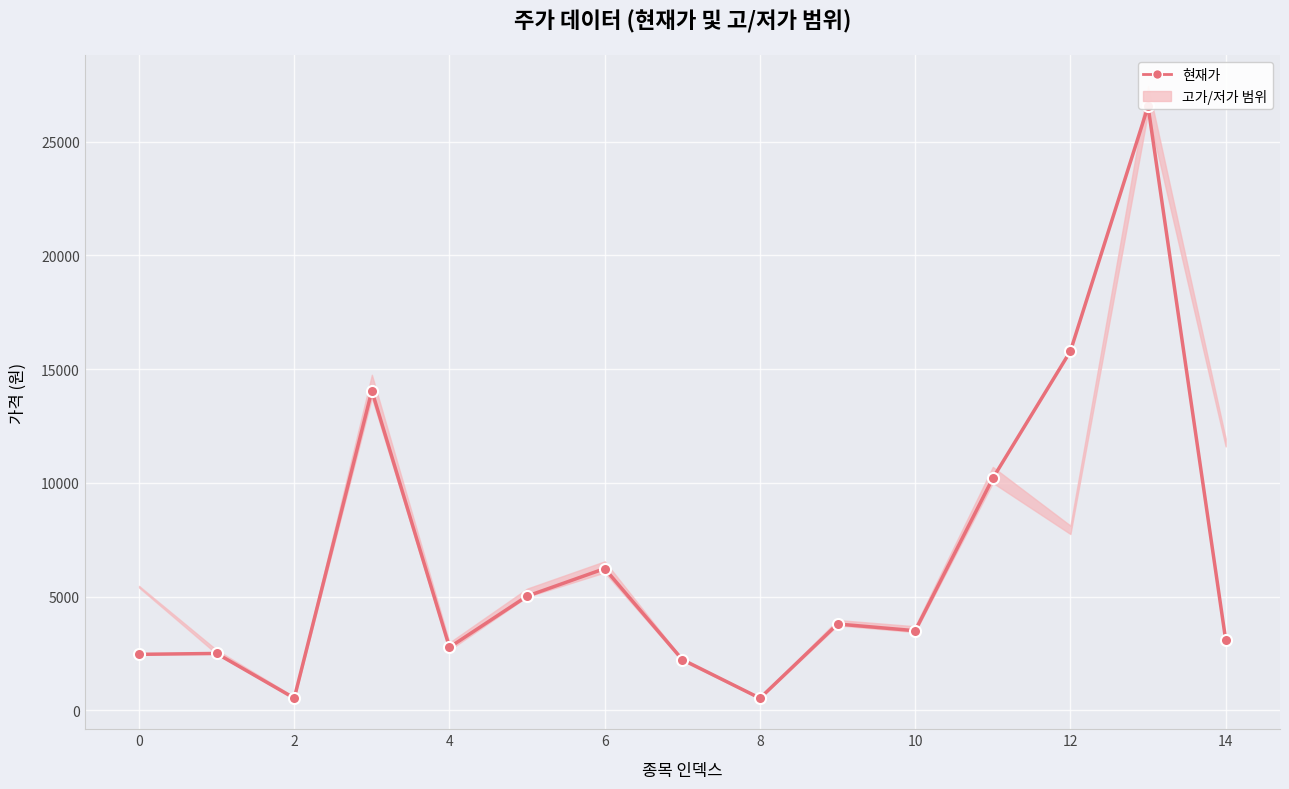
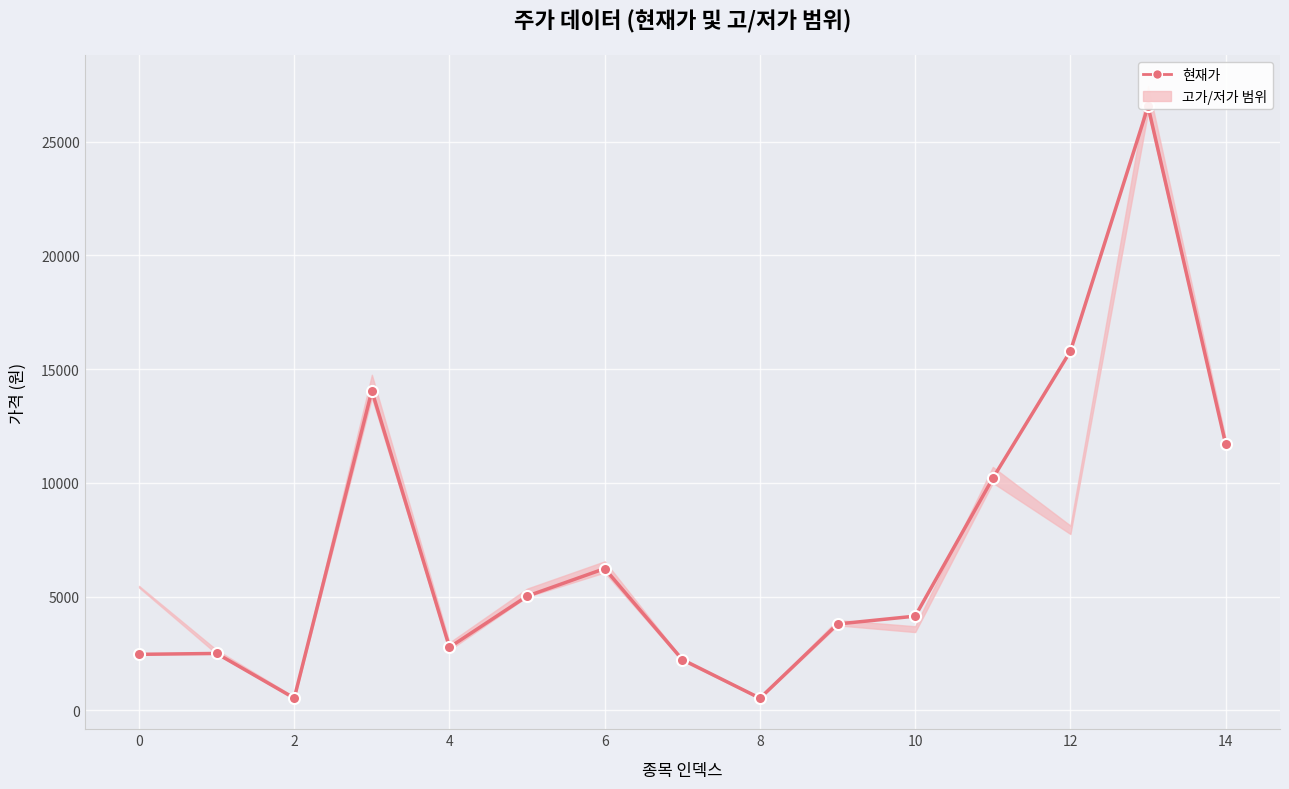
  {
    "현재가": {
      "0": 2500,
      "4": 2800,
      "6": 6200,
-     "10": 3500,
+     "10": 4100,
      "12": 15800,
-     "14": 3100
+     "14": 11700
    }
  }
